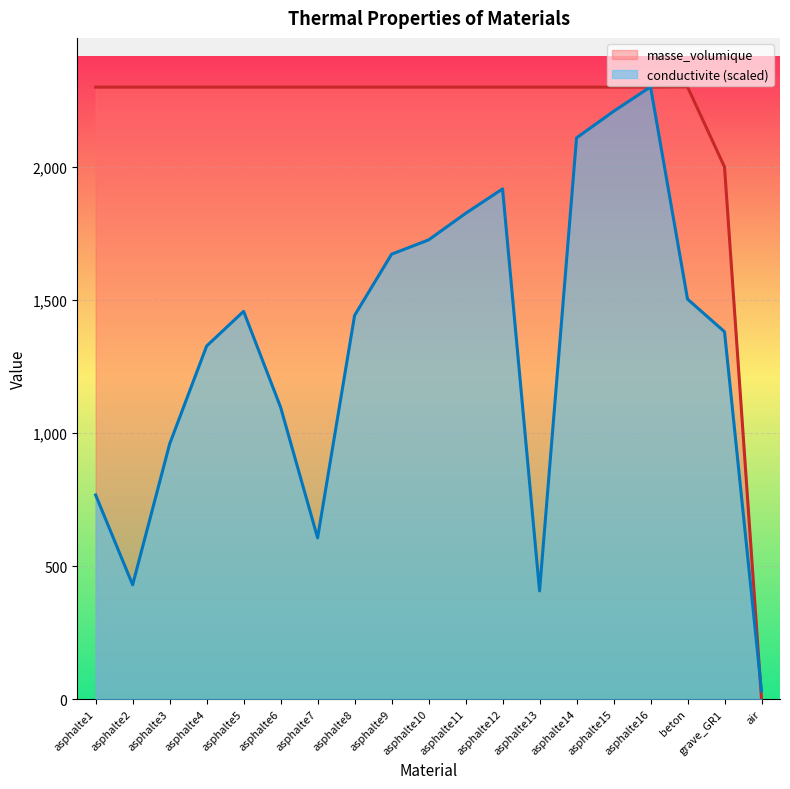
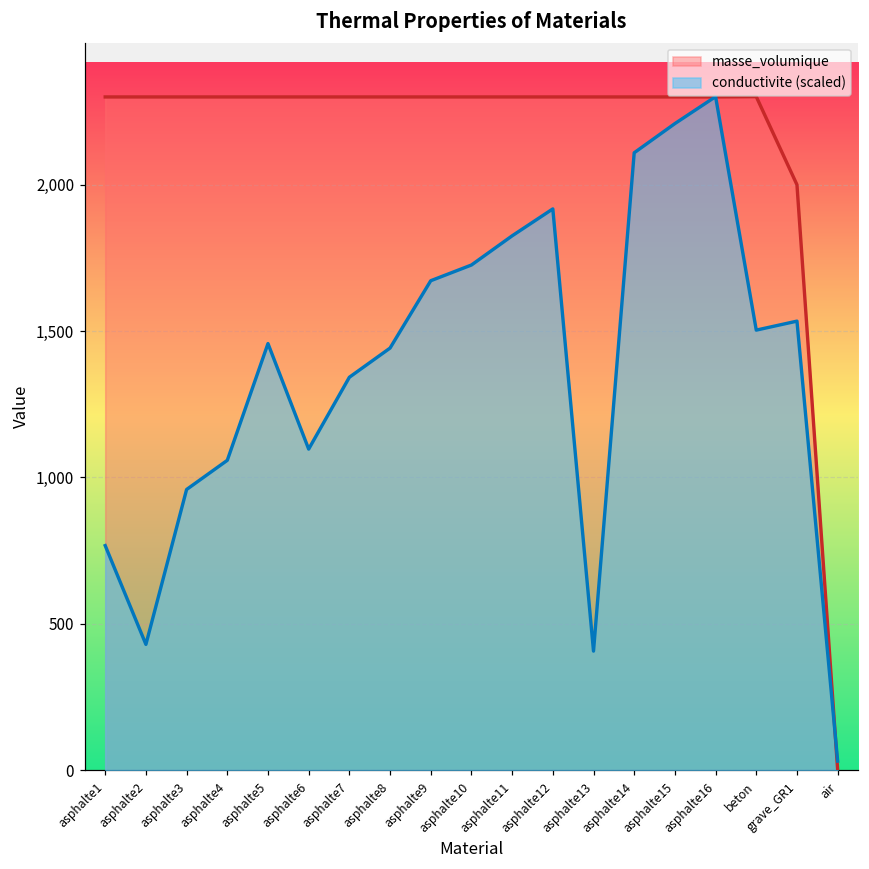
  {
    "masse_volumique": {
      "asphalte1": "2,300",
      "asphalte2": "2,300",
      "asphalte3": "2,300",
      "asphalte4": "2,300",
      "asphalte5": "2,300",
      "asphalte6": "2,300",
      "asphalte7": "2,300",
      "asphalte8": "2,300",
      "asphalte9": "2,300",
      "asphalte10": "2,300",
      "asphalte11": "2,300",
      "asphalte12": "2,300",
      "asphalte13": "2,300",
      "asphalte14": "2,300",
      "asphalte15": "2,300",
      "beton": "2,300",
      "grave_GR1": "2,000",
      "air": "0"
    },
    "conductivite (scaled)": {
      "asphalte1": "770",
      "asphalte2": "430",
      "asphalte3": "960",
-     "asphalte4": "1,330",
+     "asphalte4": "1,060",
      "asphalte5": "1,460",
      "asphalte6": "1,100",
-     "asphalte7": "610",
+     "asphalte7": "1,340",
      "asphalte8": "1,440",
      "asphalte9": "1,670",
      "asphalte10": "1,730",
      "asphalte11": "1,830",
      "asphalte12": "1,920",
      "asphalte13": "410",
      "asphalte14": "2,110",
      "asphalte15": "2,210",
      "beton": "1,500",
-     "grave_GR1": "1,380",
+     "grave_GR1": "1,530",
      "air": "30"
    }
  }
